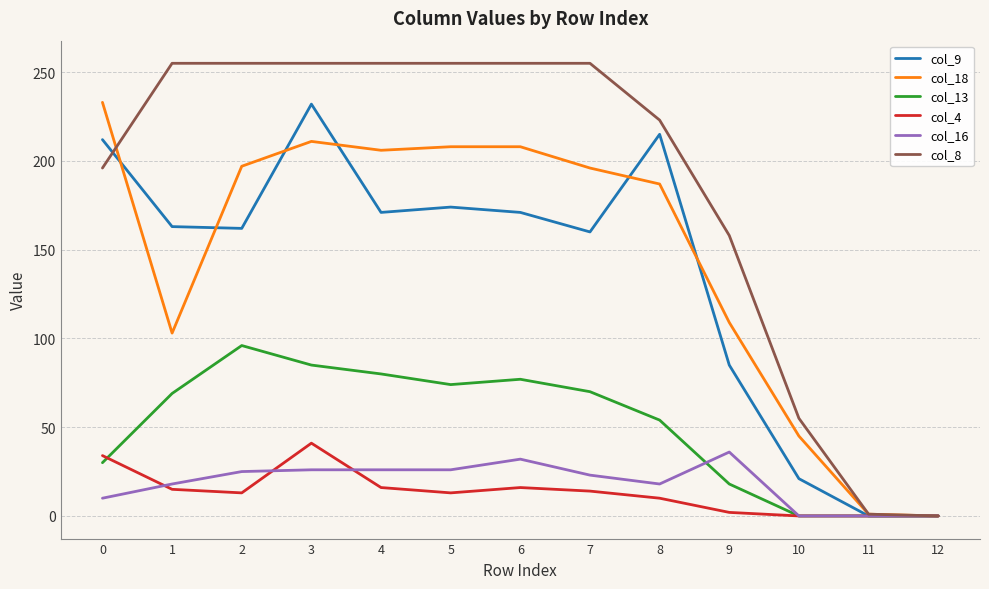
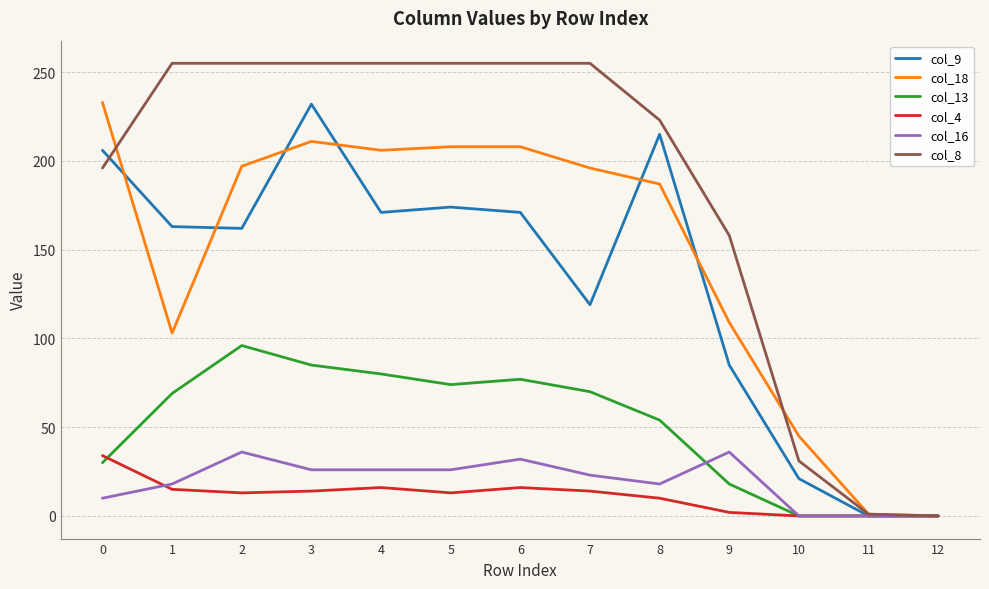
  {
    "col_9": {
-     "0": 212,
+     "0": 206,
      "1": 163,
      "2": 162,
      "3": 232,
      "4": 171,
      "5": 174,
      "6": 171,
-     "7": 160,
+     "7": 119,
      "8": 215,
      "9": 85,
      "10": 21
    },
    "col_18": {
      "0": 233,
      "1": 103,
      "2": 197,
      "3": 211,
      "4": 206,
      "5": 208,
      "6": 208,
      "7": 196,
      "8": 187,
      "9": 109,
      "10": 45
    },
    "col_13": {
      "0": 30,
      "1": 69,
      "2": 96,
      "3": 85,
      "4": 80,
      "5": 74,
      "6": 77,
      "7": 70,
      "8": 54,
      "9": 18
    },
    "col_4": {
      "0": 34,
      "1": 15,
      "2": 13,
-     "3": 41,
+     "3": 14,
      "4": 16,
      "5": 13,
      "6": 16,
      "7": 14,
      "8": 10,
      "9": 2
    },
    "col_16": {
      "0": 10,
      "1": 18,
-     "2": 25,
+     "2": 36,
      "3": 26,
      "4": 26,
      "5": 26,
      "6": 32,
      "7": 23,
      "8": 18,
      "9": 36
    },
    "col_8": {
      "0": 196,
      "1": 255,
      "2": 255,
      "3": 255,
      "4": 255,
      "5": 255,
      "6": 255,
      "7": 255,
      "8": 223,
      "9": 158,
-     "10": 55
+     "10": 31
    }
  }
